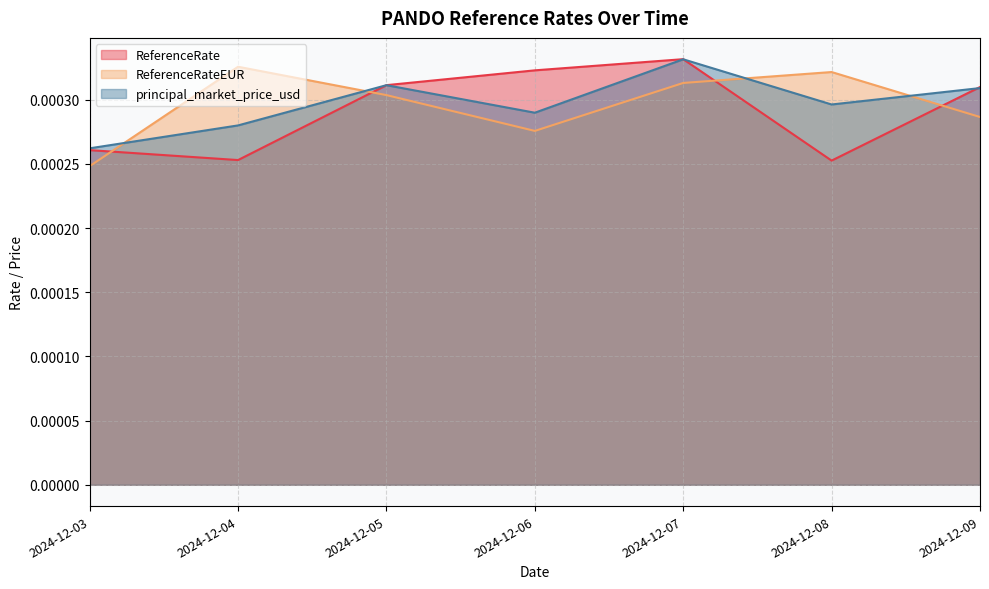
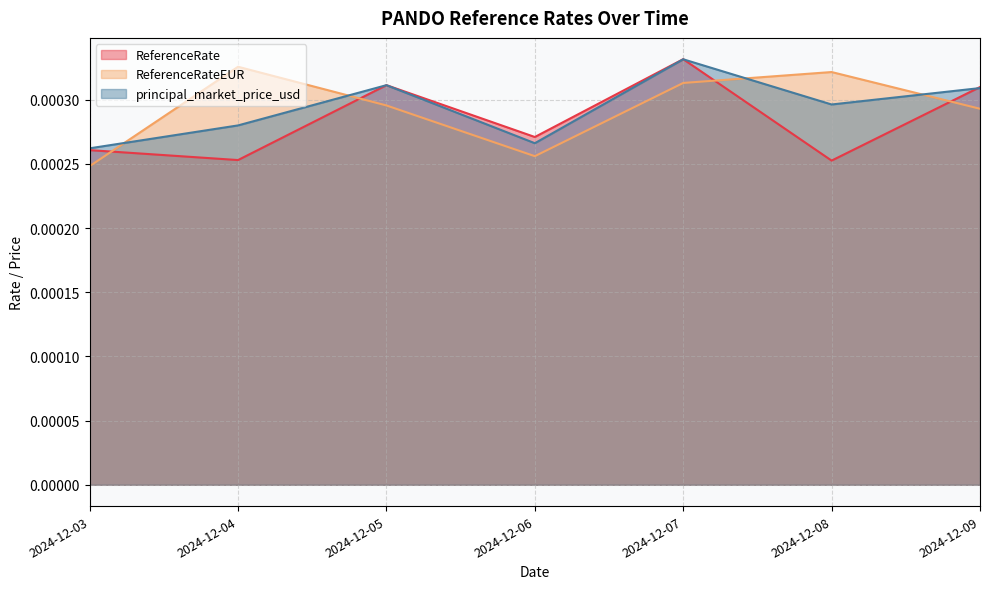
  {
    "ReferenceRate": {
      "2024-12-04": 0.000253,
-     "2024-12-06": 0.000323,
+     "2024-12-06": 0.000271,
      "2024-12-08": 0.000253
    },
    "ReferenceRateEUR": {
      "2024-12-03": 0.000248,
-     "2024-12-05": 0.000304,
-     "2024-12-06": 0.000276,
+     "2024-12-05": 0.000296,
+     "2024-12-06": 0.000256,
      "2024-12-07": 0.000313,
      "2024-12-08": 0.000322,
-     "2024-12-09": 0.000287
+     "2024-12-09": 0.000293
    },
    "principal_market_price_usd": {
      "2024-12-04": 0.000280,
-     "2024-12-06": 0.000290,
+     "2024-12-06": 0.000266,
      "2024-12-08": 0.000296
    }
  }
